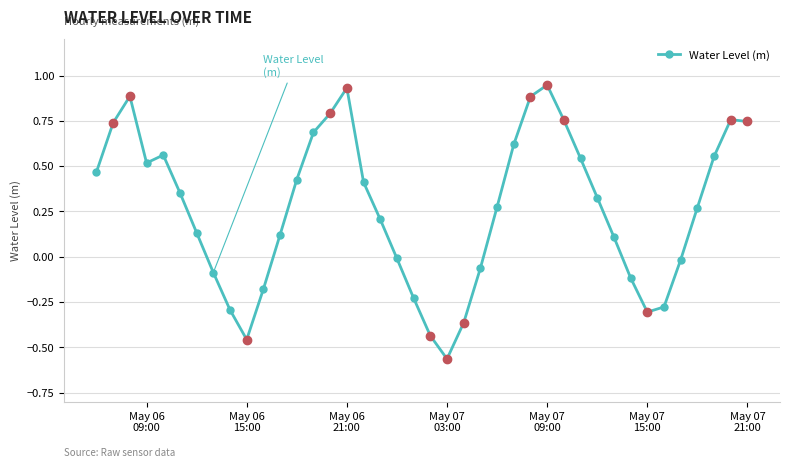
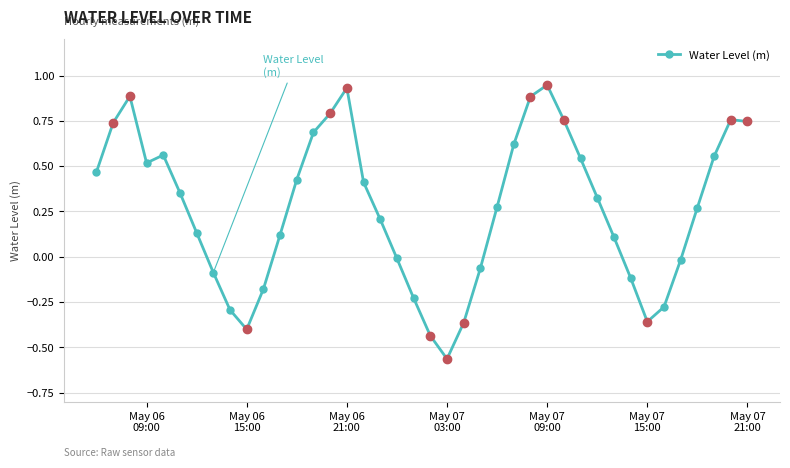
  {
    "Water Level (m)": {
      "May 06 09:00": 0.52,
-     "May 06 15:00": -0.46,
-     "May 07 15:00": -0.31
+     "May 06 15:00": -0.40,
+     "May 07 15:00": -0.36
    }
  }
